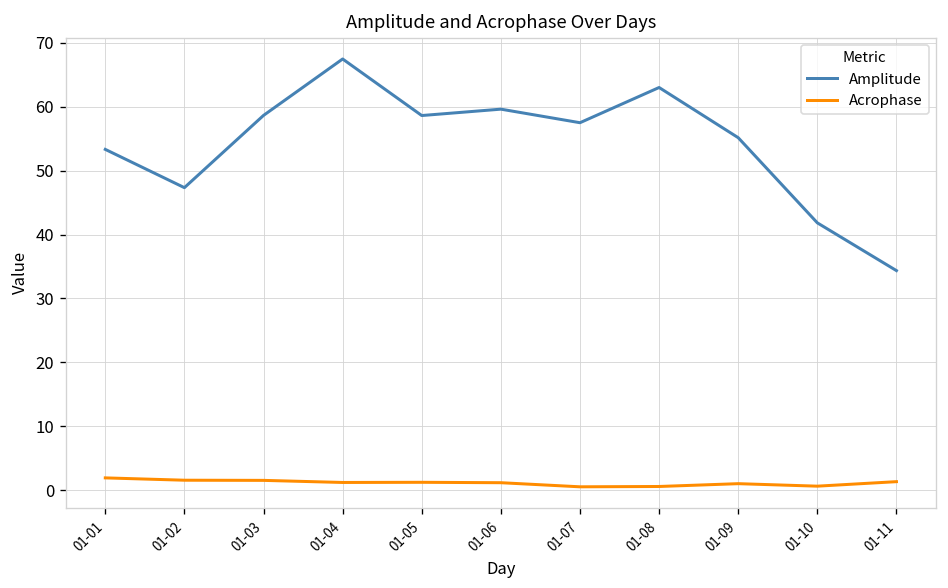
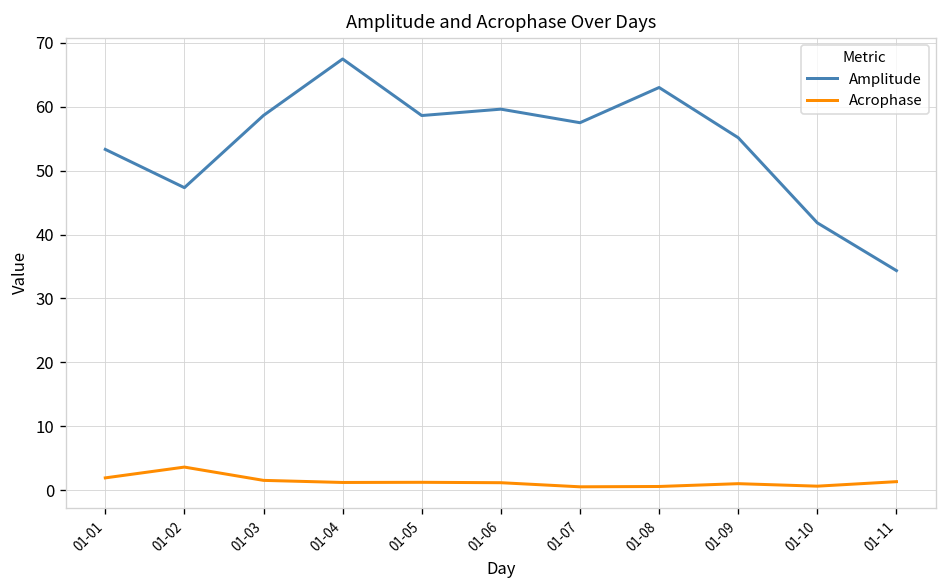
  {
    "Amplitude": {
      "01-01": 53,
      "01-02": 47,
      "01-03": 59,
      "01-04": 67,
      "01-05": 59,
      "01-06": 60,
      "01-07": 57,
      "01-08": 63,
      "01-09": 55,
      "01-10": 42,
      "01-11": 34
    },
    "Acrophase": {
      "01-01": 2,
-     "01-02": 2,
+     "01-02": 4,
      "01-03": 2,
      "01-04": 1,
      "01-05": 1,
      "01-06": 1,
      "01-07": 1,
      "01-08": 1,
      "01-09": 1,
      "01-10": 1,
      "01-11": 1
    }
  }
